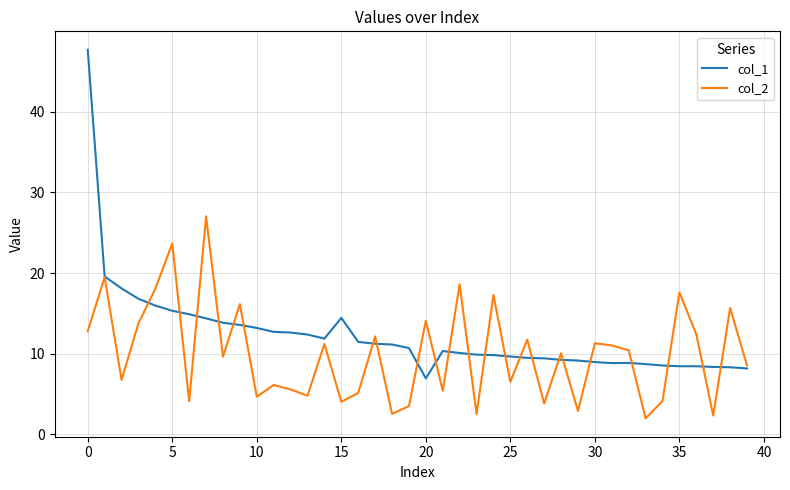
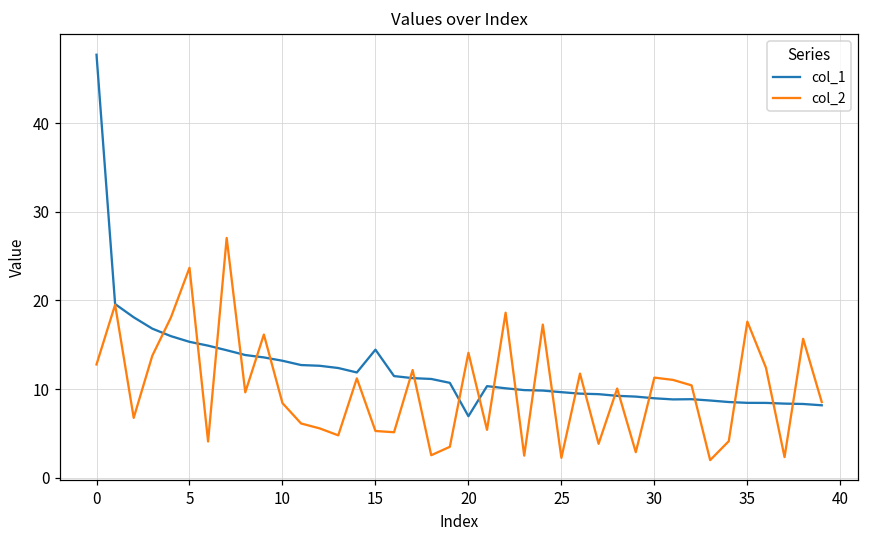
  {
    "col_1": {
      "0": 48,
      "5": 15,
      "10": 13,
      "15": 14,
      "20": 7,
      "25": 10,
      "30": 9,
      "35": 8
    },
    "col_2": {
      "0": 13,
      "5": 24,
-     "10": 5,
-     "15": 4,
+     "10": 8,
+     "15": 5,
      "20": 14,
-     "25": 7,
+     "25": 2,
      "30": 11,
      "35": 18
    }
  }
